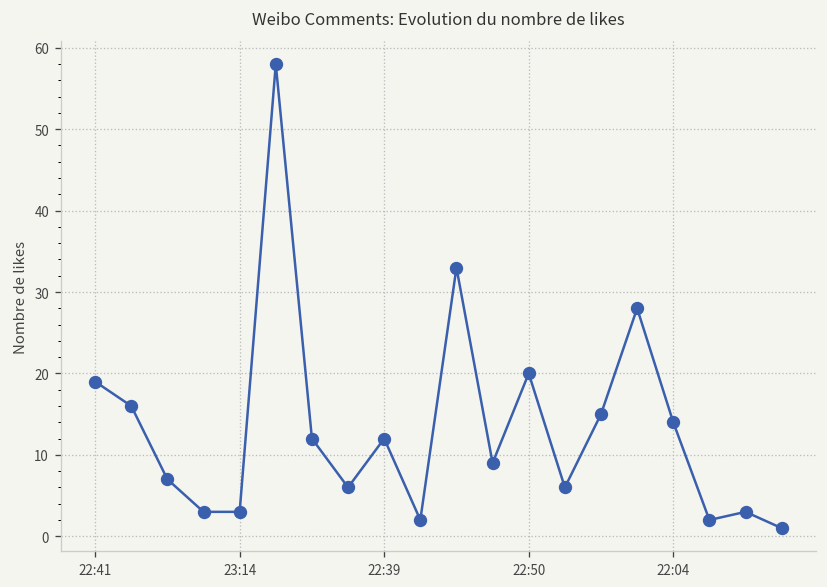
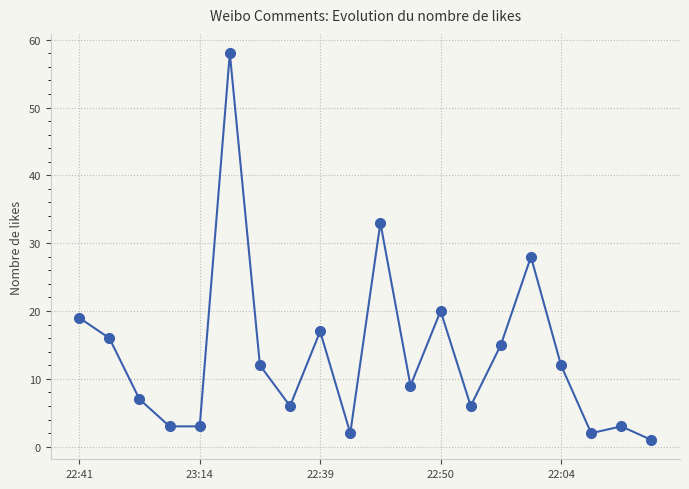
  {
    "22:41": 19,
    "23:14": 3,
-   "22:39": 12,
+   "22:39": 17,
    "22:50": 20,
-   "22:04": 14
+   "22:04": 12
  }
